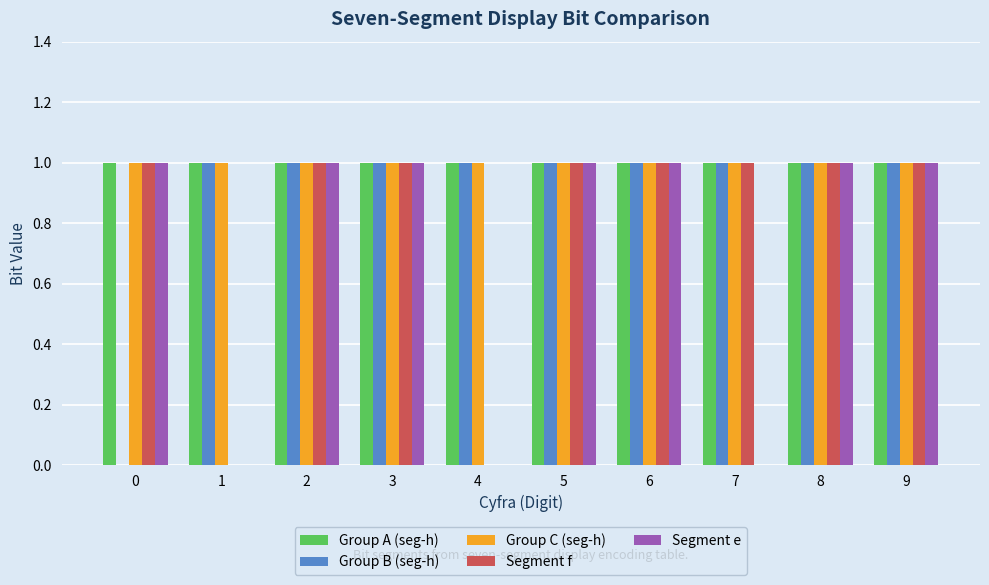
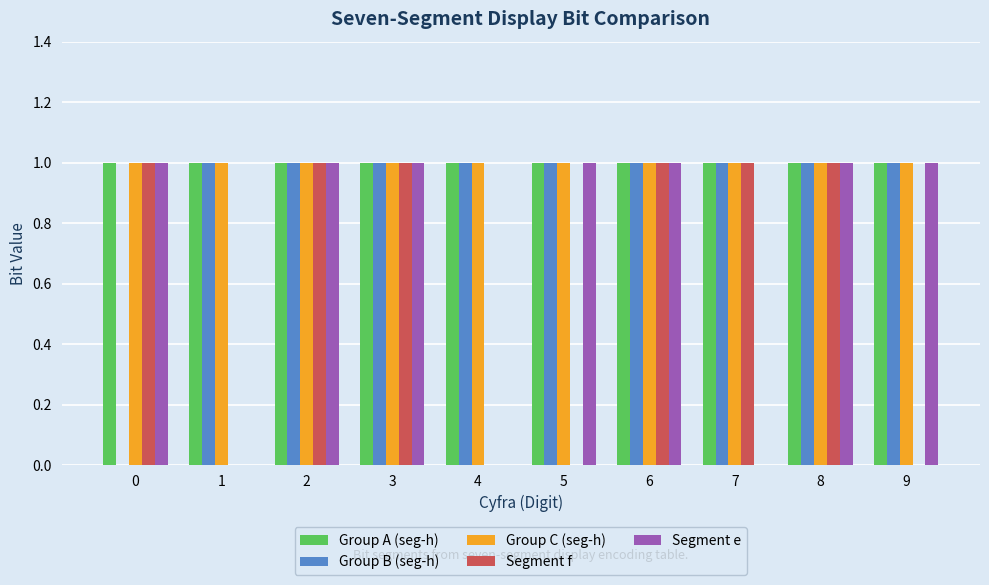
  {
    "Group A (seg-h)": {
      "0": 1,
      "1": 1,
      "2": 1,
      "3": 1,
      "4": 1,
      "5": 1,
      "6": 1,
      "7": 1,
      "8": 1,
      "9": 1
    },
    "Group B (seg-h)": {
      "0": 0,
      "1": 1,
      "2": 1,
      "3": 1,
      "4": 1,
      "5": 1,
      "6": 1,
      "7": 1,
      "8": 1,
      "9": 1
    },
    "Group C (seg-h)": {
      "0": 1,
      "1": 1,
      "2": 1,
      "3": 1,
      "4": 1,
      "5": 1,
      "6": 1,
      "7": 1,
      "8": 1,
      "9": 1
    },
    "Segment f": {
      "0": 1,
      "1": 0,
      "2": 1,
      "3": 1,
      "4": 0,
-     "5": 1,
+     "5": 0,
      "6": 1,
      "7": 1,
      "8": 1,
-     "9": 1
+     "9": 0
    },
    "Segment e": {
      "0": 1,
      "1": 0,
      "2": 1,
      "3": 1,
      "4": 0,
      "5": 1,
      "6": 1,
      "7": 0,
      "8": 1,
      "9": 1
    }
  }
